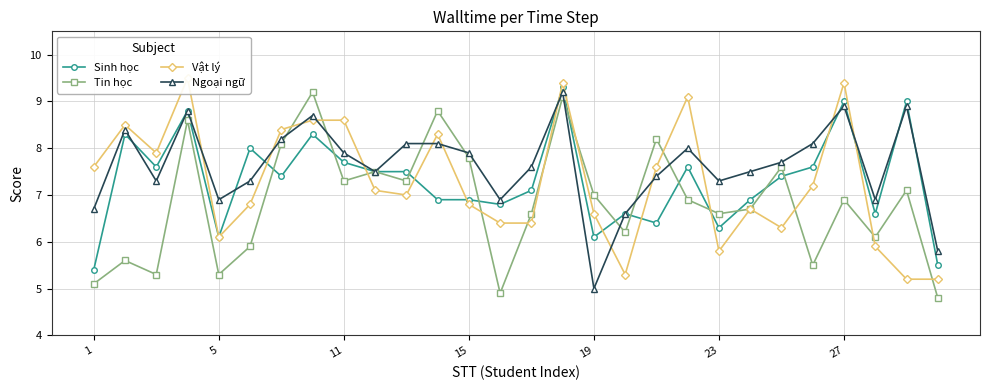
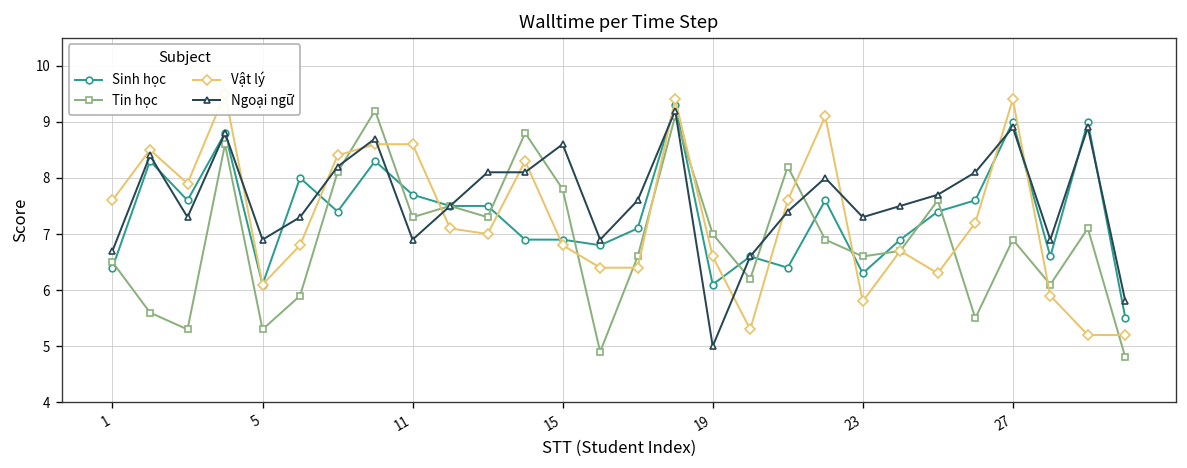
  {
    "Sinh học": {
-     "1": 5.4,
+     "1": 6.4,
      "11": 7.7,
      "15": 6.9,
      "19": 6.1,
      "23": 6.3,
      "27": 9.0
    },
    "Tin học": {
-     "1": 5.1,
+     "1": 6.5,
      "5": 5.3,
      "11": 7.3,
      "15": 7.8,
      "19": 7.0,
      "23": 6.6,
      "27": 6.9
    },
    "Vật lý": {
      "1": 7.6,
      "11": 8.6,
      "15": 6.8,
      "19": 6.6,
      "23": 5.8,
      "27": 9.4
    },
    "Ngoại ngữ": {
      "1": 6.7,
      "5": 6.9,
-     "11": 7.9,
-     "15": 7.9,
+     "11": 6.9,
+     "15": 8.6,
      "19": 5.0,
      "23": 7.3,
      "27": 8.9
    }
  }
